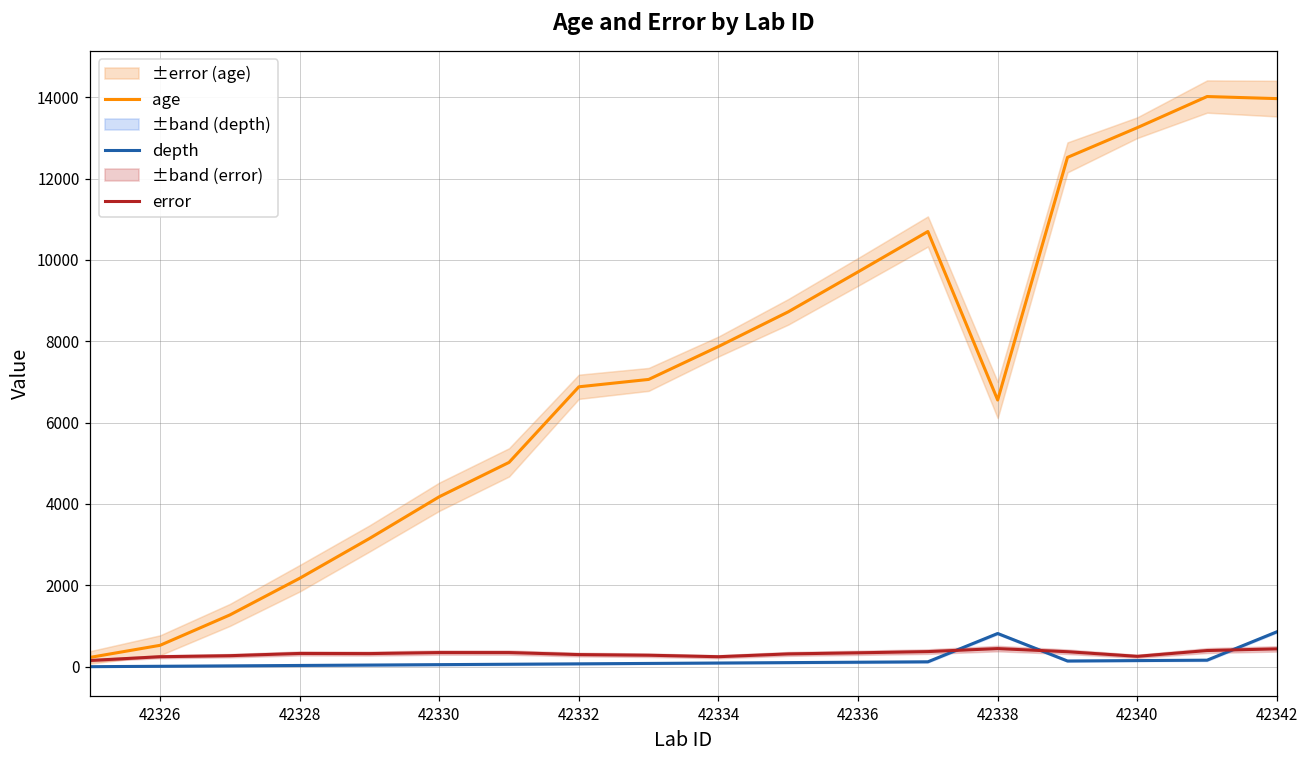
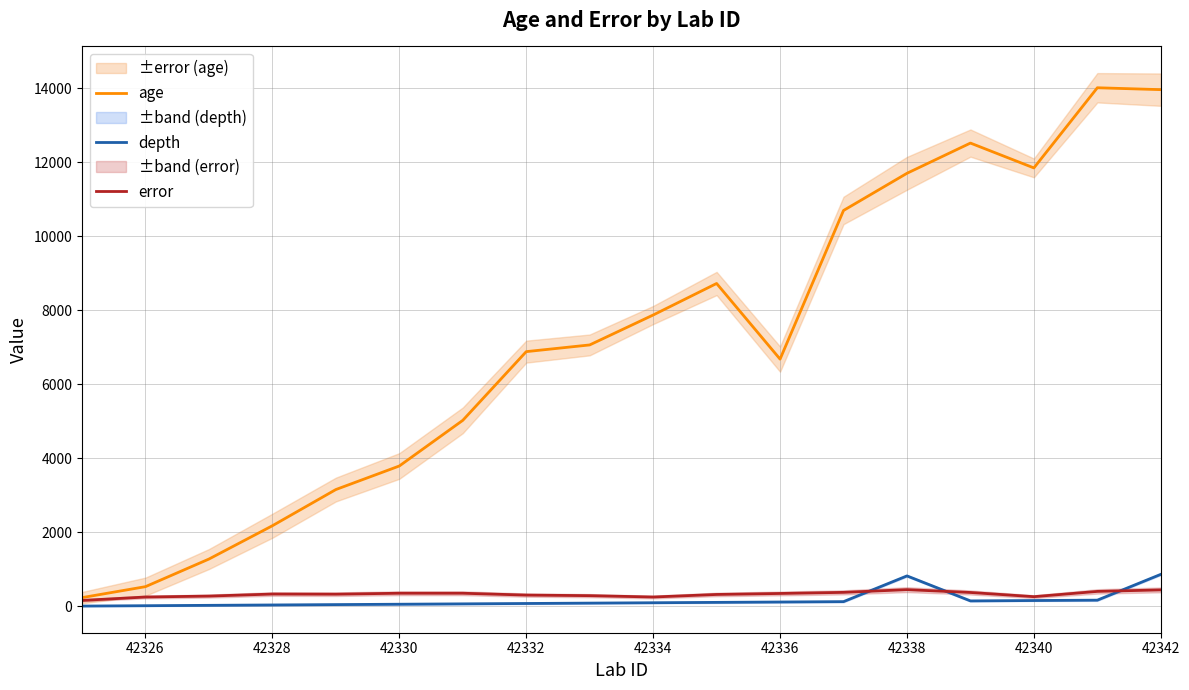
  {
    "age": {
      "42326": 500,
      "42328": 2200,
-     "42330": 4200,
+     "42330": 3800,
      "42332": 6900,
      "42334": 7900,
-     "42336": 9700,
-     "42338": 6600,
-     "42340": 13300,
+     "42336": 6700,
+     "42338": 11700,
+     "42340": 11800,
      "42342": 14000
    }
  }
